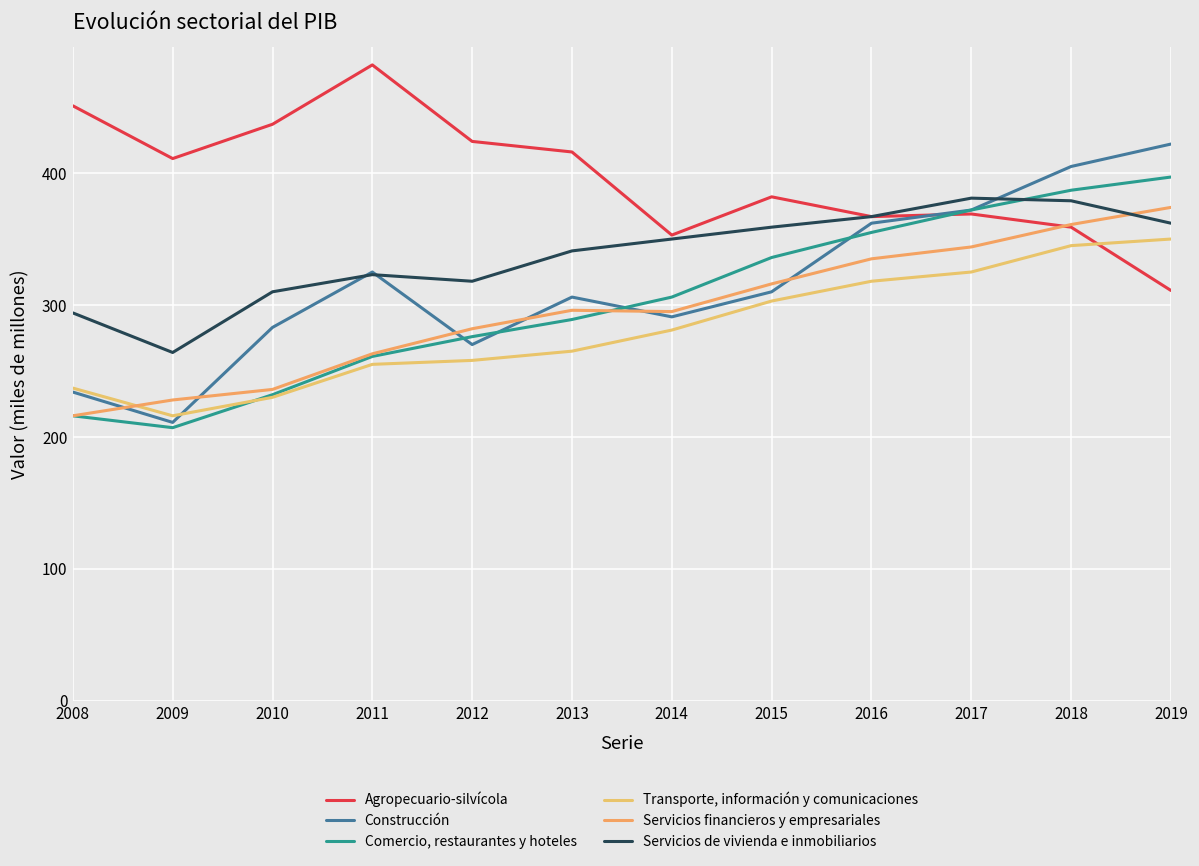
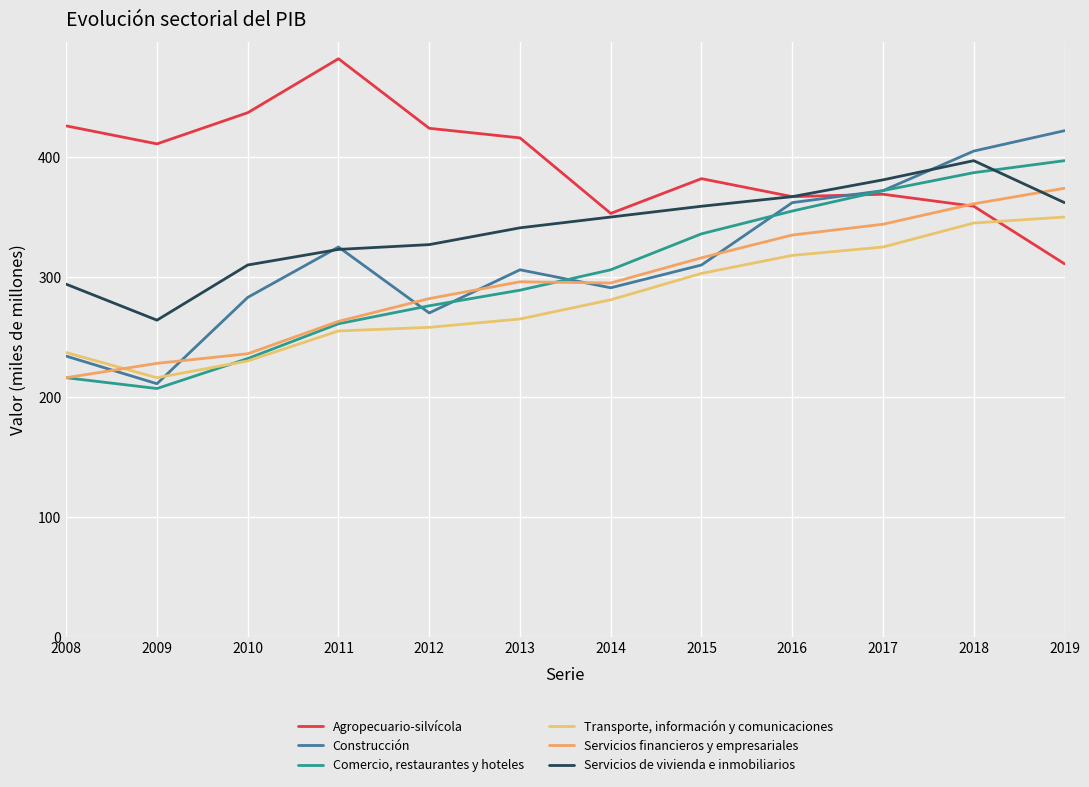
  {
    "Agropecuario-silvícola": {
-     "2008": 451,
+     "2008": 426,
      "2009": 411,
      "2010": 437,
      "2011": 482,
      "2012": 424,
      "2013": 416,
      "2014": 353,
      "2015": 382,
      "2017": 369,
      "2019": 311
    },
    "Servicios de vivienda e inmobiliarios": {
      "2008": 294,
      "2009": 264,
      "2010": 310,
-     "2012": 318,
+     "2012": 327,
      "2013": 341,
      "2014": 350,
      "2015": 359,
      "2017": 381,
-     "2018": 379,
+     "2018": 397,
      "2019": 362
    }
  }
